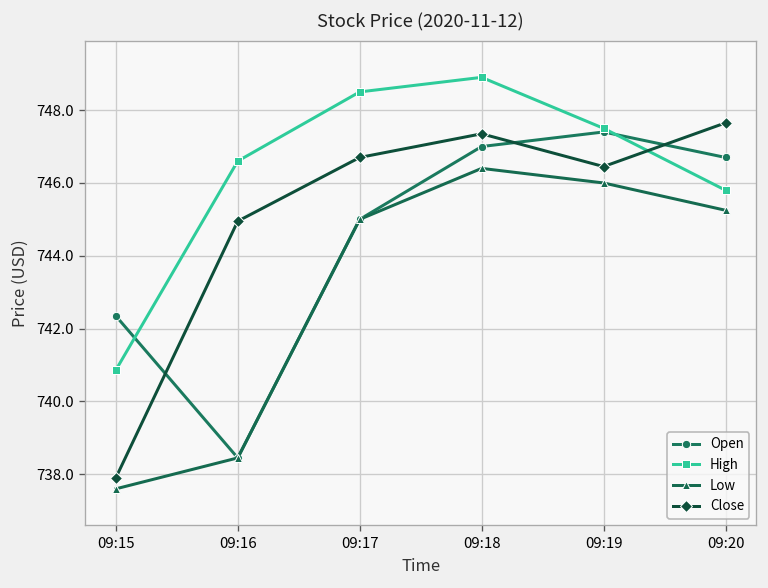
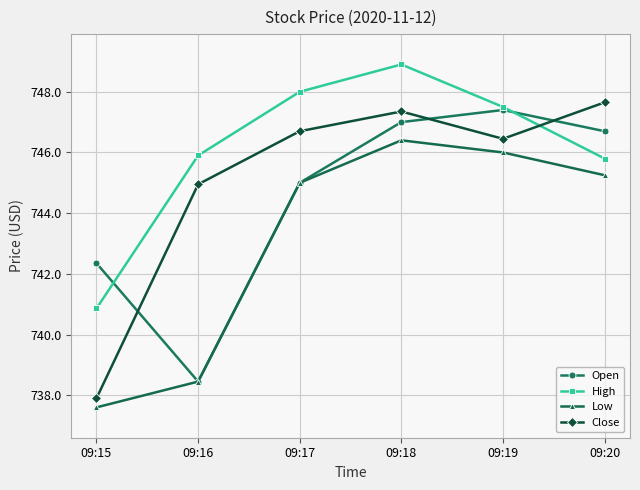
  {
    "High": {
      "09:15": 740.9,
-     "09:16": 746.6,
-     "09:17": 748.5,
+     "09:16": 745.9,
+     "09:17": 748.0,
      "09:18": 748.9,
      "09:19": 747.5,
      "09:20": 745.8
    }
  }
